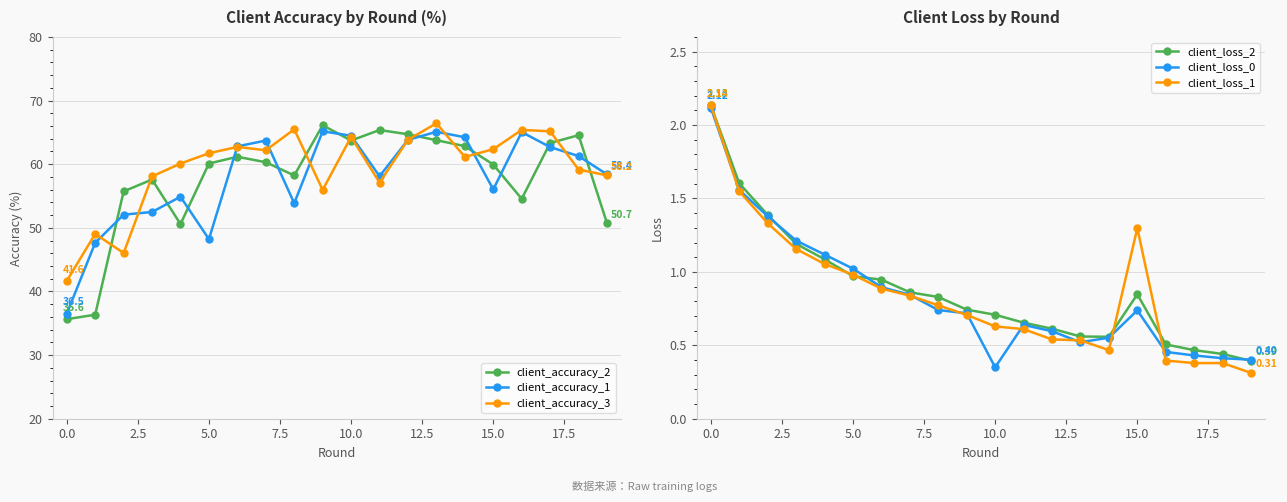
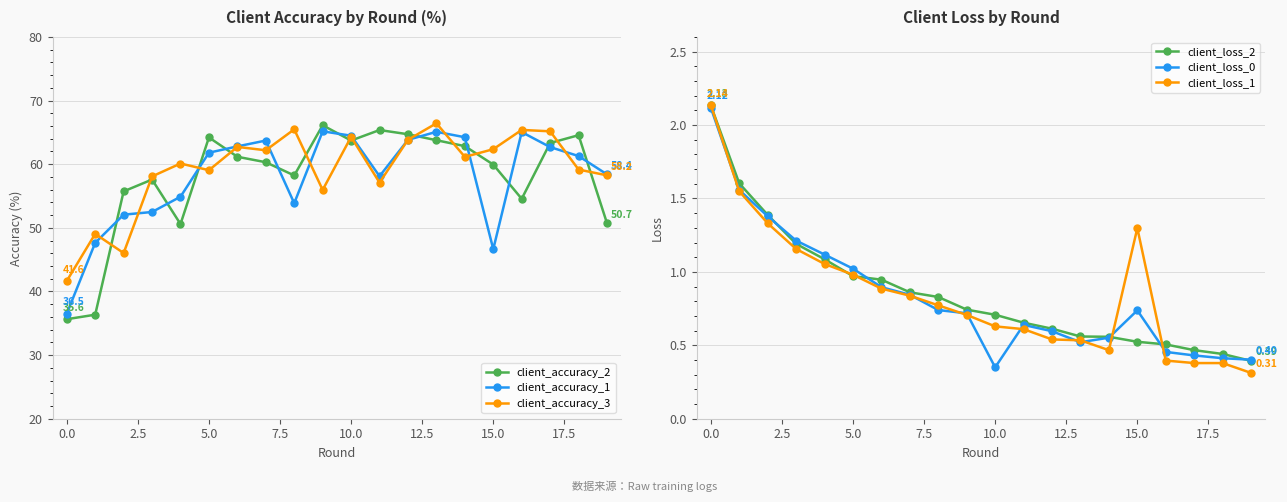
  {
    "Client Accuracy by Round (%)": {
      "client_accuracy_2": {
-       "5.0": 60,
+       "5.0": 64,
        "10.0": 64,
        "15.0": 60
      },
      "client_accuracy_1": {
-       "5.0": 48,
-       "15.0": 56
+       "5.0": 62,
+       "15.0": 47
      },
      "client_accuracy_3": {
-       "5.0": 62,
+       "5.0": 59,
        "15.0": 62
      }
    },
    "Client Loss by Round": {
      "client_loss_2": {
        "10.0": 0.71,
-       "15.0": 0.85
+       "15.0": 0.52
      },
      "client_loss_0": {
        "5.0": 1.02,
        "10.0": 0.35,
        "15.0": 0.74
      },
      "client_loss_1": {
        "10.0": 0.63,
        "15.0": 1.30
      }
    }
  }
